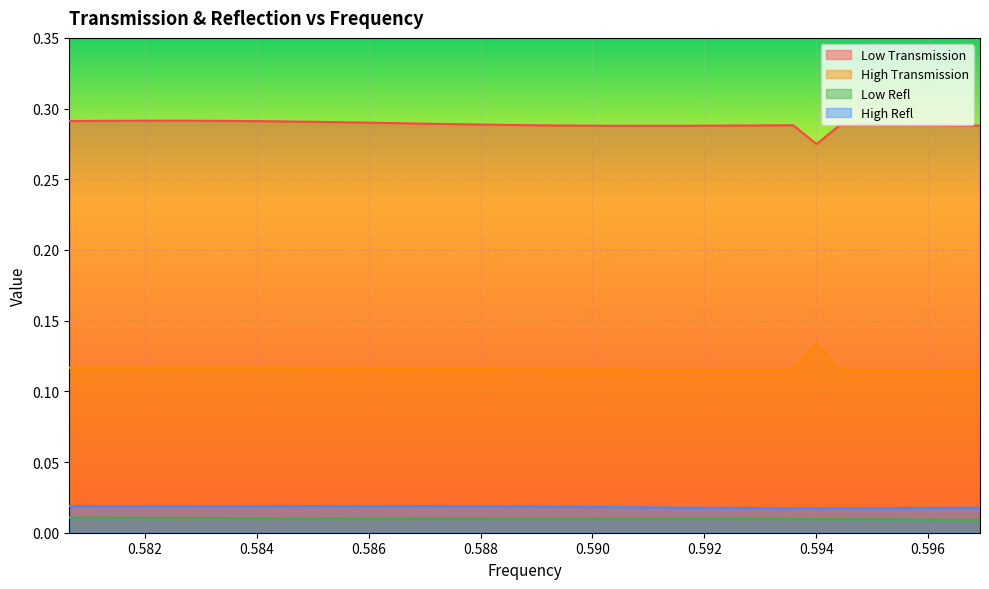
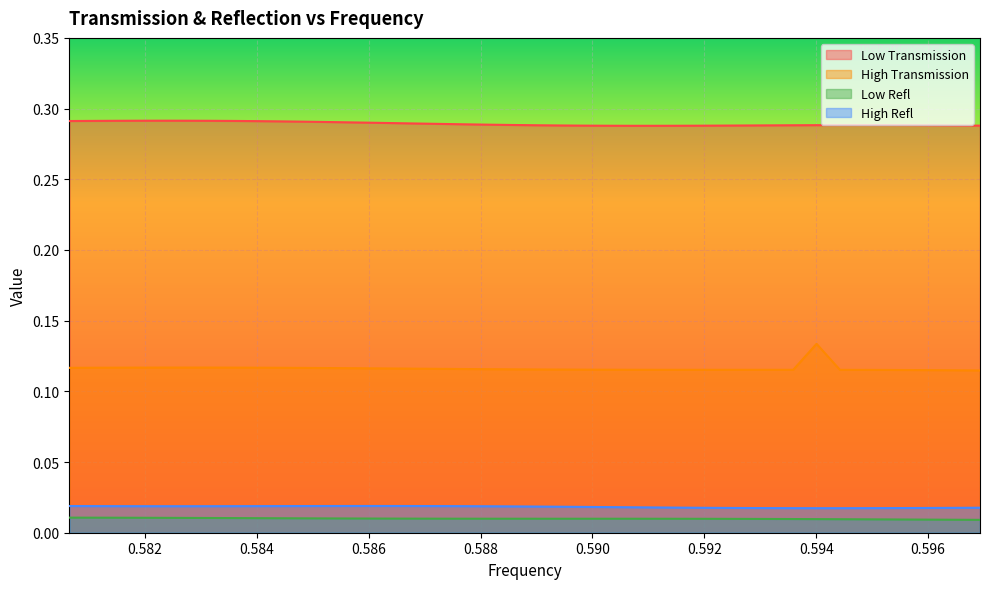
  {
    "Low Transmission": {
-     "0.594": 0.275
+     "0.594": 0.288
    },
    "High Transmission": {
      "0.594": 0.134
    },
    "Low Refl": {
      "0.594": 0.010
    },
    "High Refl": {
      "0.594": 0.017
    }
  }
